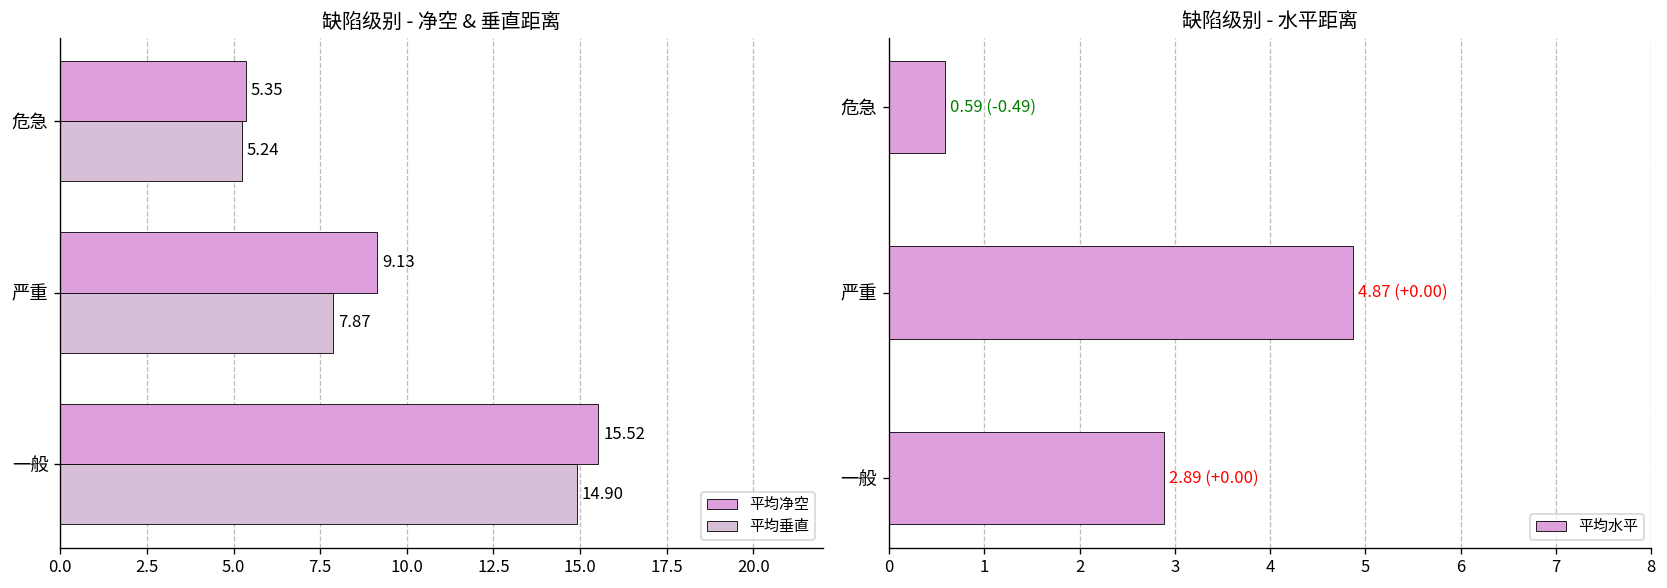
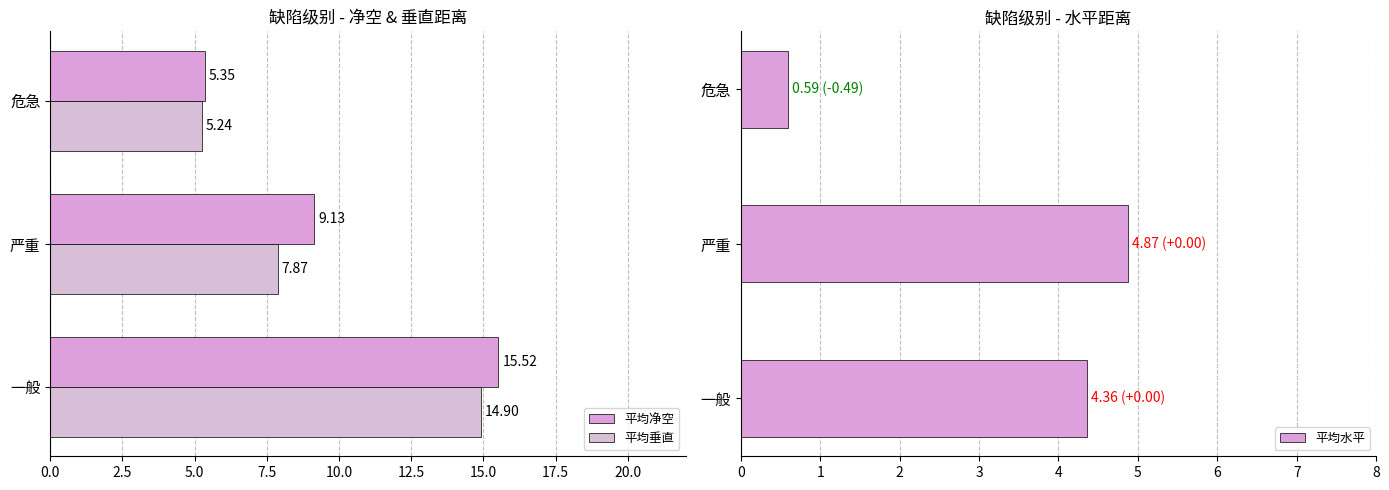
  {
    "缺陷级别 - 水平距离": {
      "危急": 0.59,
      "严重": 4.87,
-     "一般": 2.89
+     "一般": 4.36
    }
  }
